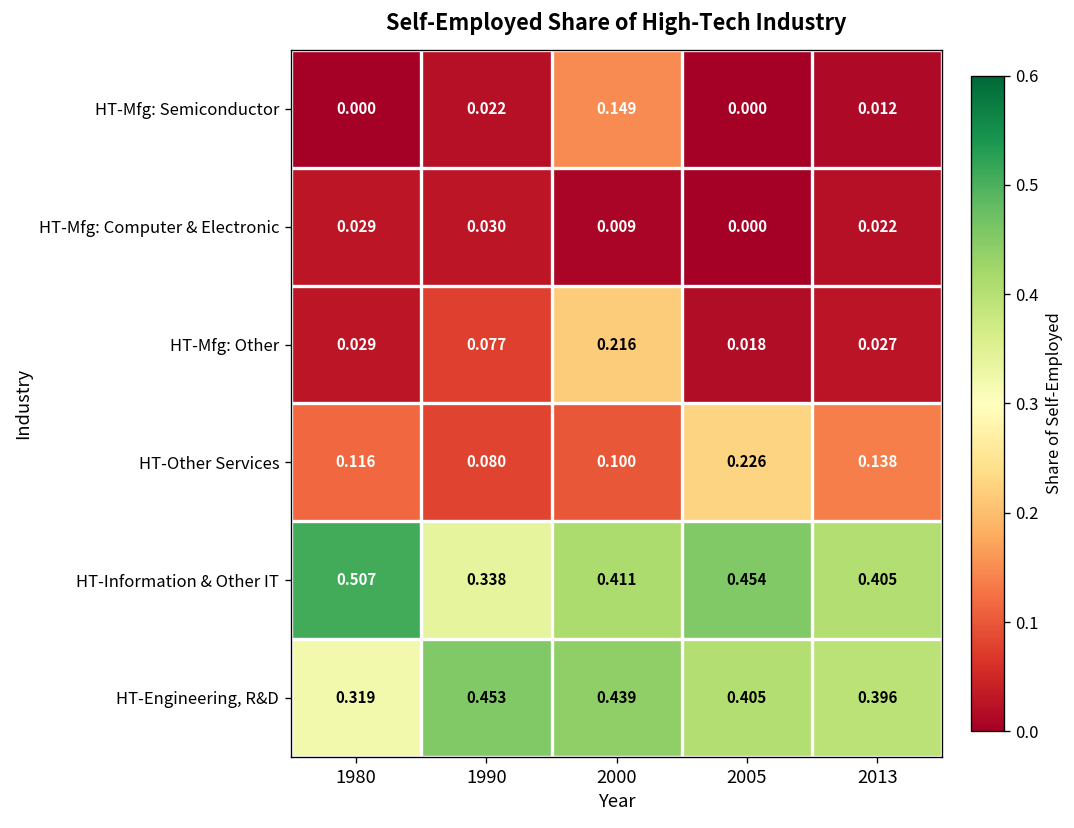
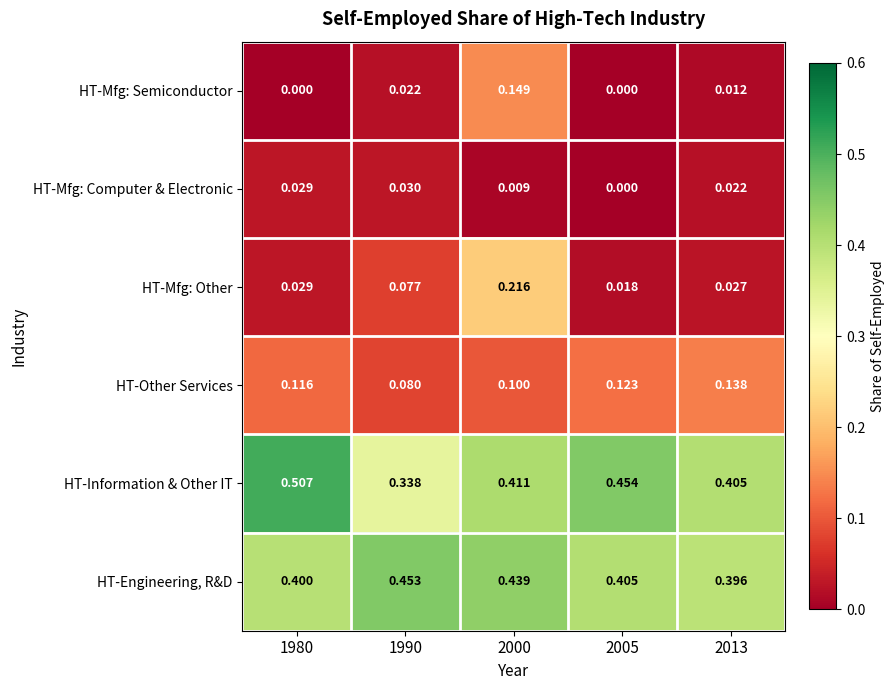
  {
    "HT-Mfg: Semiconductor": {
      "1980": 0.000,
      "1990": 0.022,
      "2000": 0.149,
      "2005": 0.000,
      "2013": 0.012
    },
    "HT-Mfg: Computer & Electronic": {
      "1980": 0.029,
      "1990": 0.030,
      "2000": 0.009,
      "2005": 0.000,
      "2013": 0.022
    },
    "HT-Mfg: Other": {
      "1980": 0.029,
      "1990": 0.077,
      "2000": 0.216,
      "2005": 0.018,
      "2013": 0.027
    },
    "HT-Other Services": {
      "1980": 0.116,
      "1990": 0.080,
      "2000": 0.100,
-     "2005": 0.226,
+     "2005": 0.123,
      "2013": 0.138
    },
    "HT-Information & Other IT": {
      "1980": 0.507,
      "1990": 0.338,
      "2000": 0.411,
      "2005": 0.454,
      "2013": 0.405
    },
    "HT-Engineering, R&D": {
-     "1980": 0.319,
+     "1980": 0.400,
      "1990": 0.453,
      "2000": 0.439,
      "2005": 0.405,
      "2013": 0.396
    }
  }
